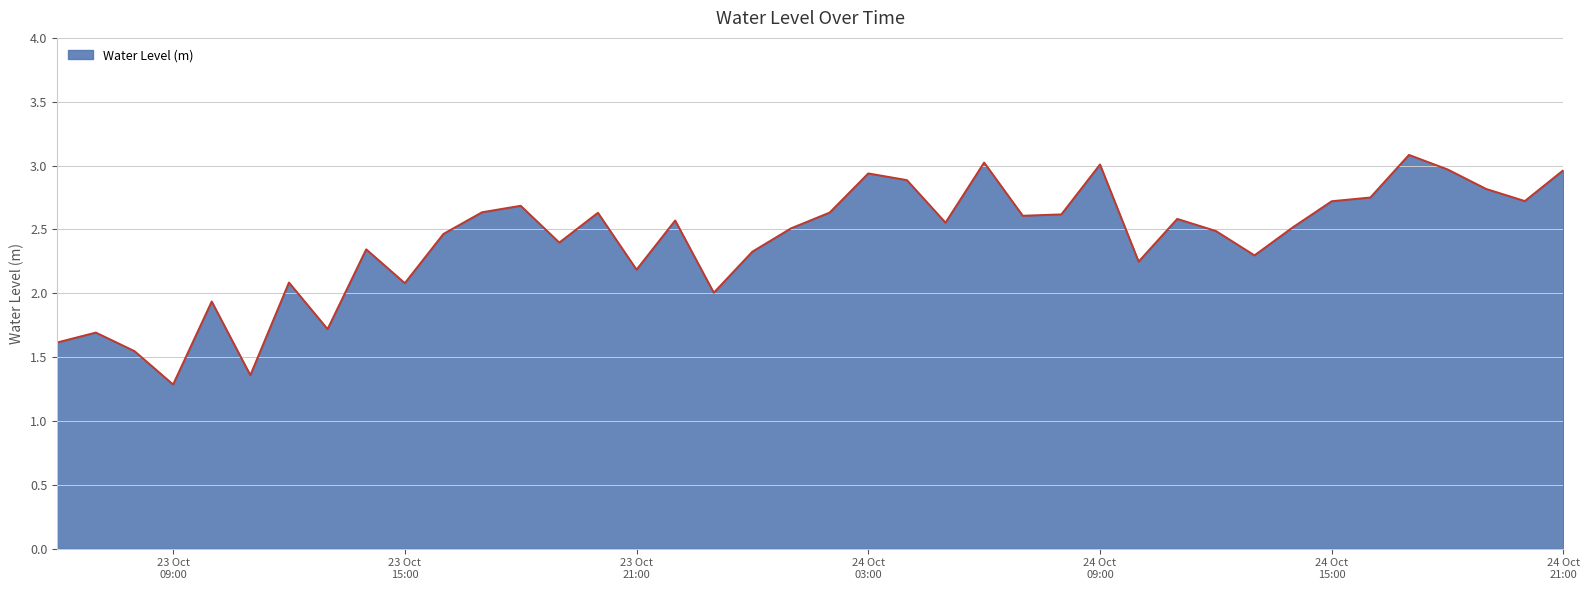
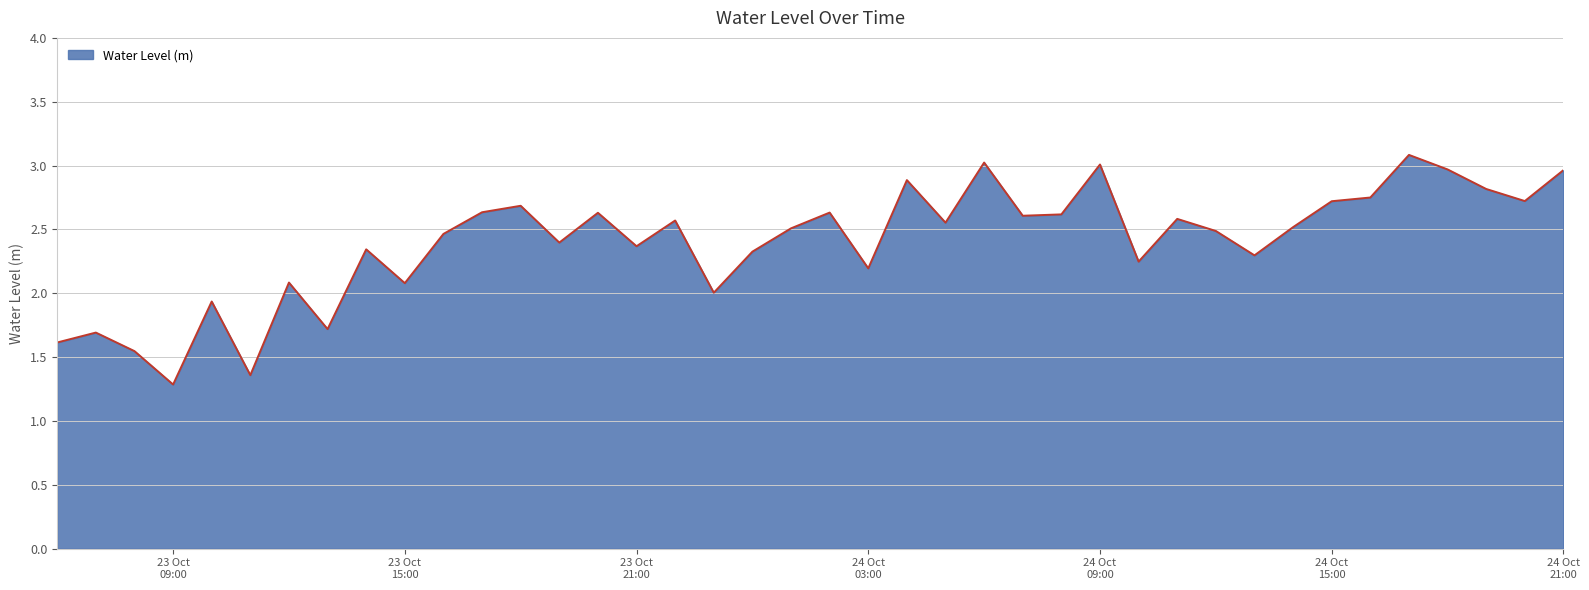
  {
    "23 Oct 09:00": 1.29,
    "23 Oct 15:00": 2.08,
-   "23 Oct 21:00": 2.19,
-   "24 Oct 03:00": 2.94,
+   "23 Oct 21:00": 2.37,
+   "24 Oct 03:00": 2.20,
    "24 Oct 09:00": 3.01,
    "24 Oct 15:00": 2.72,
    "24 Oct 21:00": 2.96
  }
